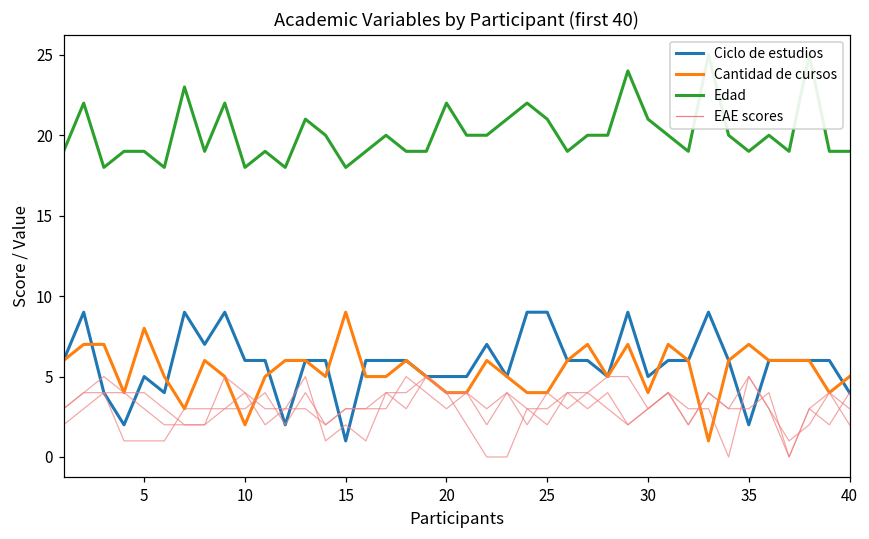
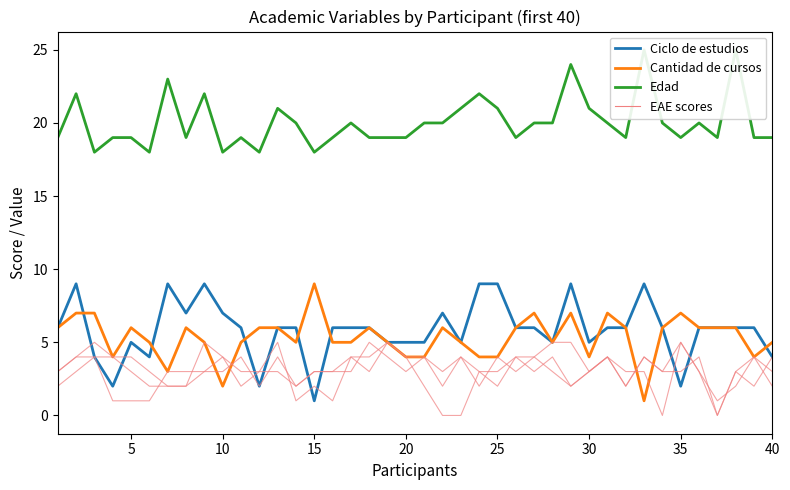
  {
    "Ciclo de estudios": {
      "5": 5,
-     "10": 6,
+     "10": 7,
      "15": 1,
      "20": 5,
      "25": 9,
      "30": 5,
      "35": 2
    },
    "Cantidad de cursos": {
-     "5": 8,
+     "5": 6,
      "10": 2,
      "15": 9,
      "30": 4,
      "35": 7,
      "40": 5
    },
    "Edad": {
      "5": 19,
      "10": 18,
      "15": 18,
-     "20": 22,
+     "20": 19,
      "25": 21,
      "30": 21,
      "35": 19,
      "40": 19
    }
  }
